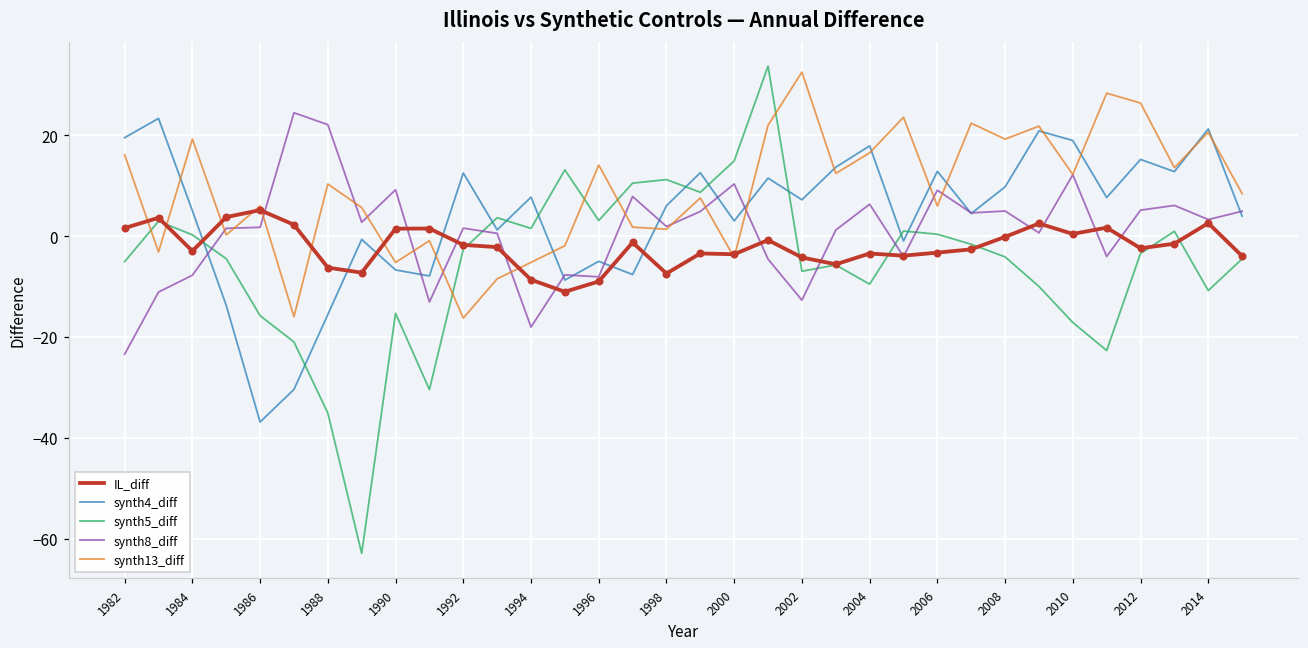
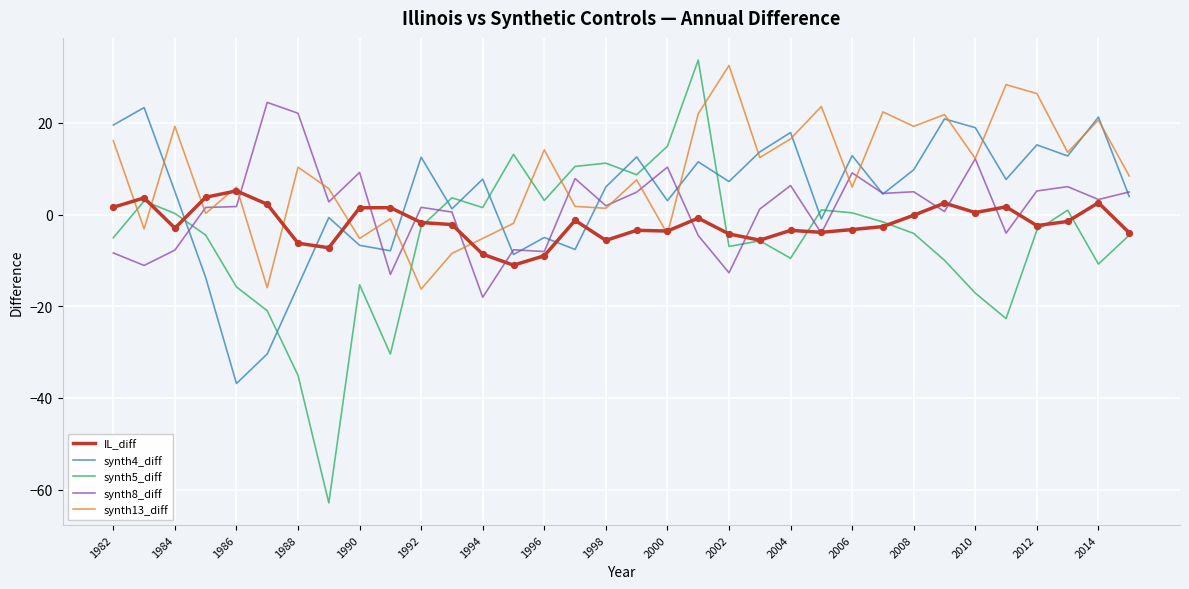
  {
    "IL_diff": {
      "1982": 2,
      "1984": -3,
      "1986": 5,
      "1988": -6,
      "1990": 1,
      "1992": -2,
      "1994": -9,
      "1996": -9,
-     "1998": -7,
+     "1998": -6,
      "2000": -4,
      "2002": -4,
      "2004": -3,
      "2006": -3,
      "2008": 0,
      "2010": 0,
      "2012": -2,
      "2014": 3
    },
    "synth4_diff": {
      "1982": 20,
      "1984": 5,
      "1986": -37,
      "1988": -16,
      "1990": -7,
      "1992": 13,
      "1994": 8,
      "1996": -5,
      "1998": 6,
      "2000": 3,
      "2002": 7,
      "2004": 18,
      "2006": 13,
      "2008": 10,
      "2010": 19,
      "2012": 15,
      "2014": 21
    },
    "synth5_diff": {
      "1982": -5,
      "1984": 0,
      "1986": -16,
      "1988": -35,
      "1990": -15,
      "1992": -3,
      "1994": 2,
      "1996": 3,
      "1998": 11,
      "2000": 15,
      "2002": -7,
      "2004": -10,
      "2006": 0,
      "2008": -4,
      "2010": -17,
      "2012": -3,
      "2014": -11
    },
    "synth8_diff": {
-     "1982": -23,
+     "1982": -8,
      "1984": -8,
      "1986": 2,
      "1988": 22,
      "1990": 9,
      "1992": 2,
      "1994": -18,
      "1996": -8,
      "2000": 10,
      "2002": -13,
      "2004": 6,
      "2006": 9,
      "2008": 5,
      "2012": 5,
      "2014": 3
    },
    "synth13_diff": {
      "1982": 16,
      "1984": 19,
      "1986": 6,
      "1988": 10,
      "1990": -5,
      "1992": -16,
      "1994": -5,
      "1996": 14,
      "2000": -4,
      "2002": 33,
      "2004": 17,
      "2006": 6,
      "2008": 19,
      "2012": 26,
      "2014": 21
    }
  }
